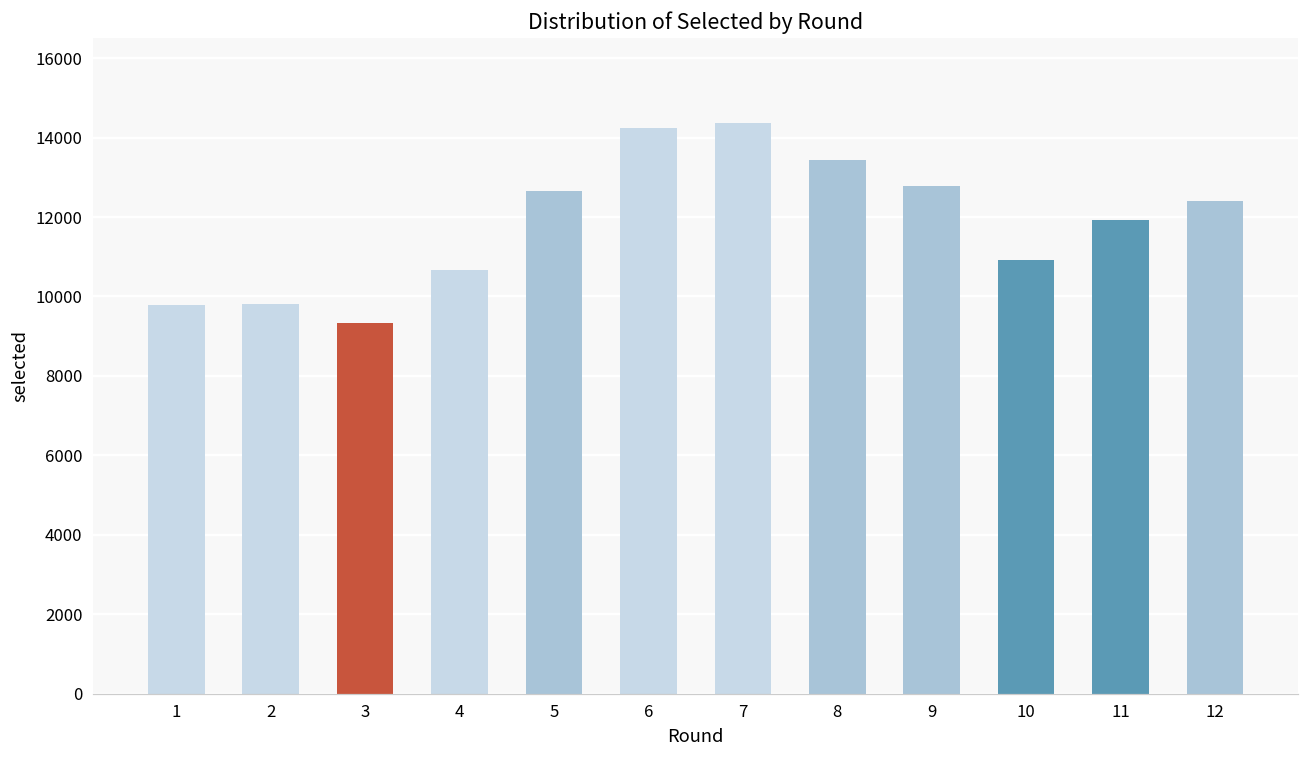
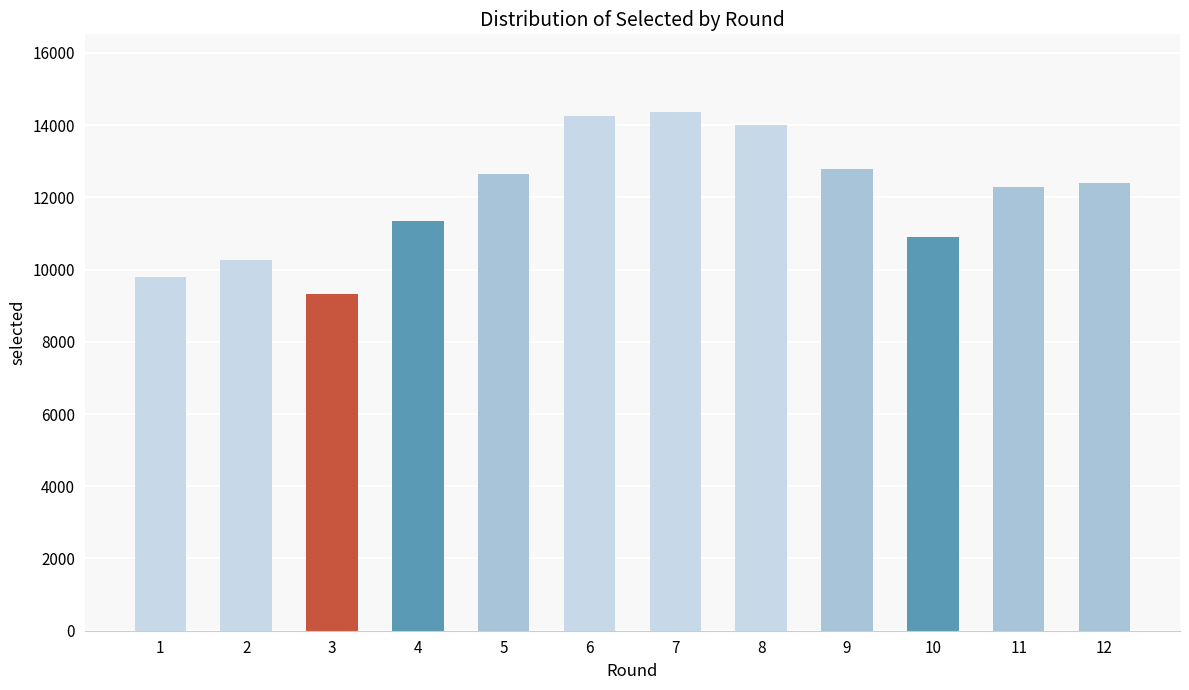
  {
    "1": 9800,
-   "2": 9800,
+   "2": 10300,
    "3": 9300,
-   "4": 10700,
+   "4": 11400,
    "5": 12600,
    "6": 14300,
    "7": 14400,
-   "8": 13400,
+   "8": 14000,
    "9": 12800,
    "10": 10900,
-   "11": 11900,
+   "11": 12300,
    "12": 12400
  }
